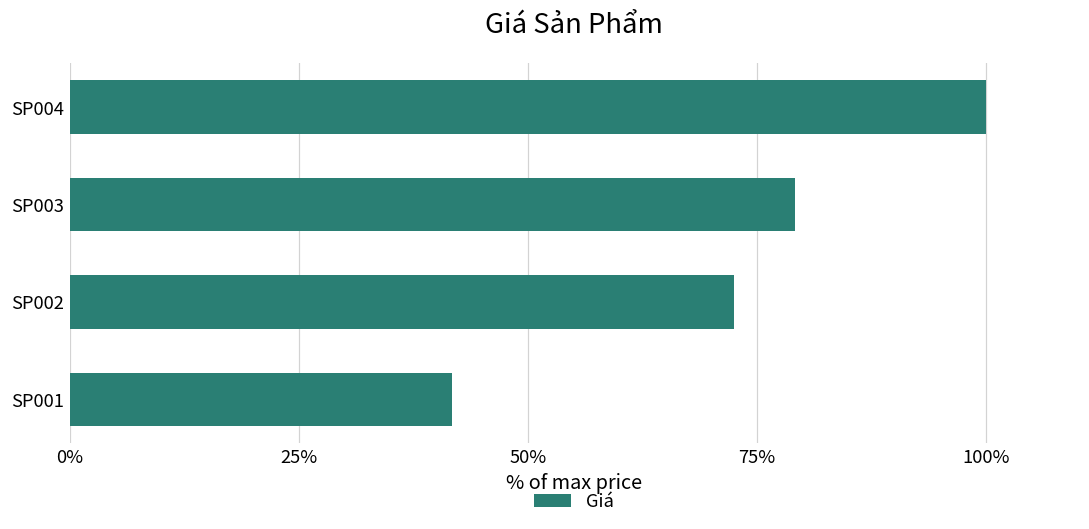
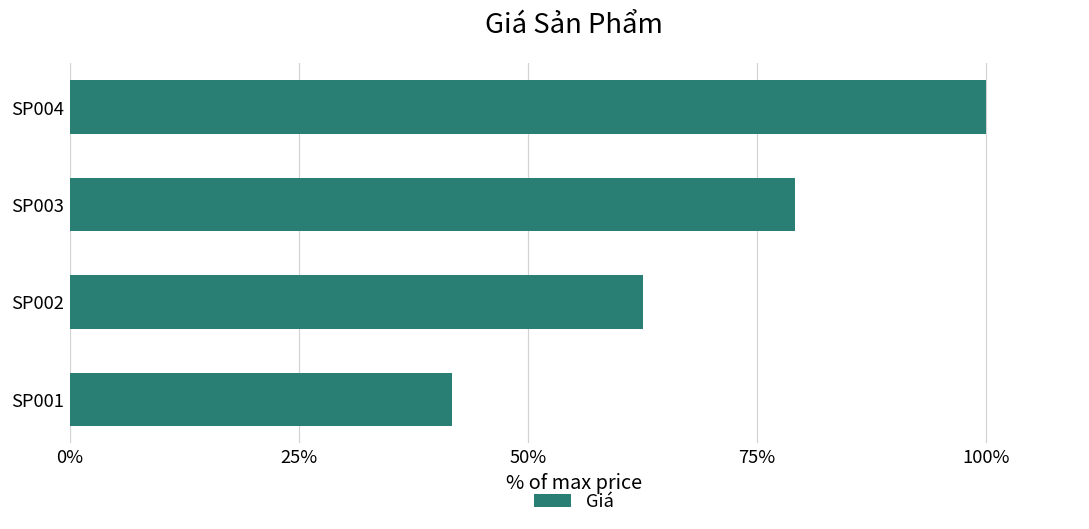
  {
    "SP004": "100%",
    "SP003": "79%",
-   "SP002": "73%",
+   "SP002": "63%",
    "SP001": "42%"
  }
